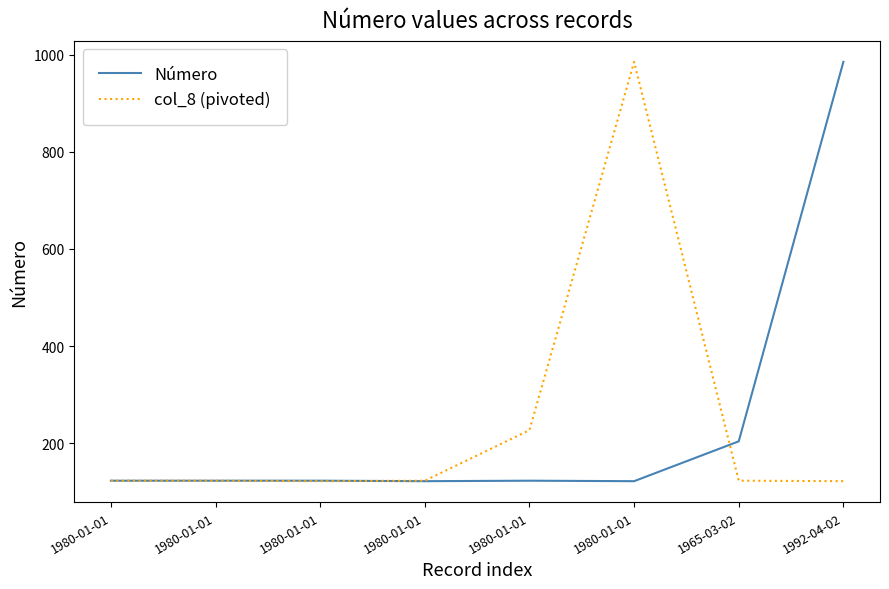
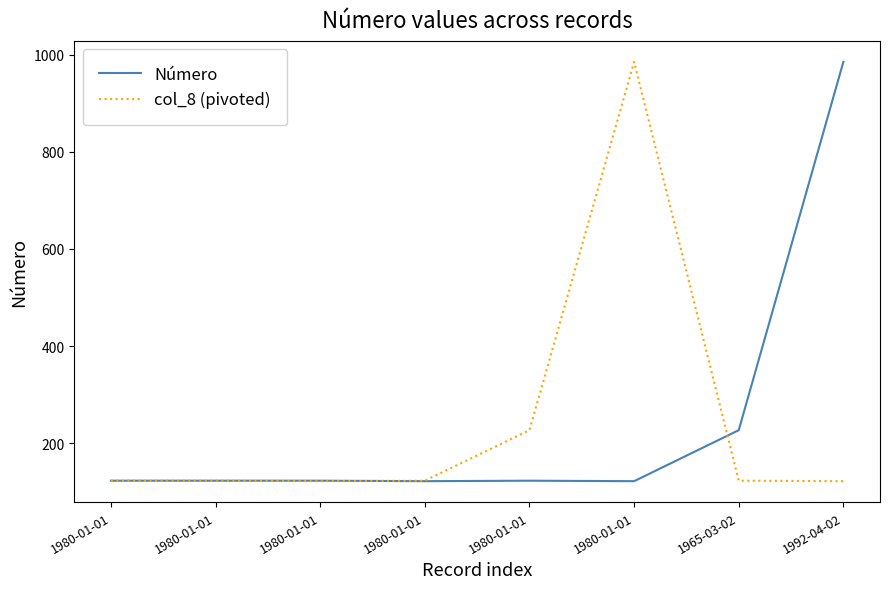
  {
    "Número": {
-     "1965-03-02": 200,
+     "1965-03-02": 230,
      "1992-04-02": 990
    },
    "col_8 (pivoted)": {
      "1965-03-02": 120,
      "1992-04-02": 120
    }
  }
